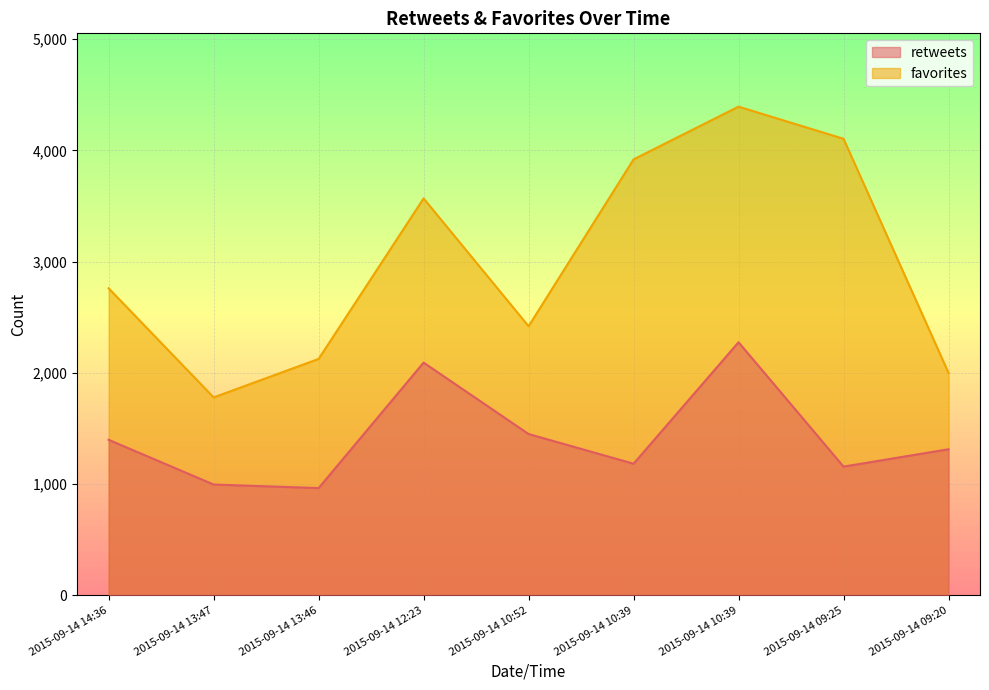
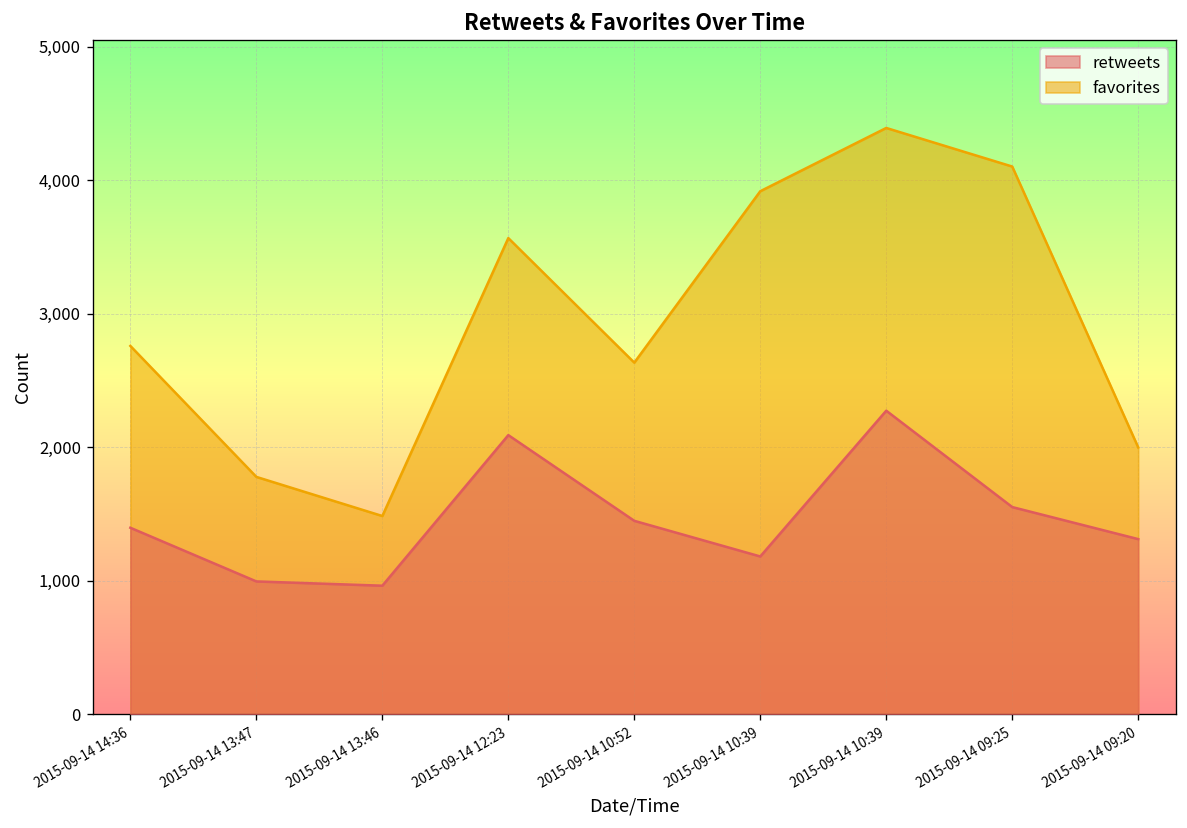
  {
    "favorites": {
      "2015-09-14 14:36": "2,760",
      "2015-09-14 13:47": "1,780",
-     "2015-09-14 13:46": "2,130",
+     "2015-09-14 13:46": "1,490",
      "2015-09-14 12:23": "3,570",
-     "2015-09-14 10:52": "2,420",
+     "2015-09-14 10:52": "2,640",
      "2015-09-14 09:25": "4,100",
      "2015-09-14 09:20": "2,000"
    },
    "retweets": {
      "2015-09-14 14:36": "1,400",
      "2015-09-14 13:47": "1,000",
      "2015-09-14 13:46": "960",
      "2015-09-14 12:23": "2,090",
      "2015-09-14 10:52": "1,450",
-     "2015-09-14 09:25": "1,160",
+     "2015-09-14 09:25": "1,550",
      "2015-09-14 09:20": "1,310"
    }
  }
